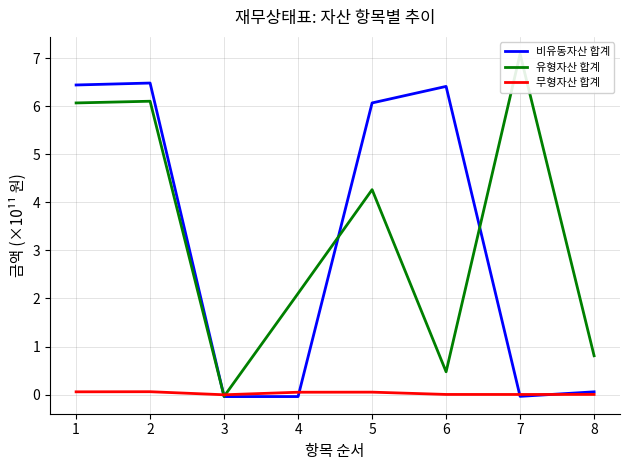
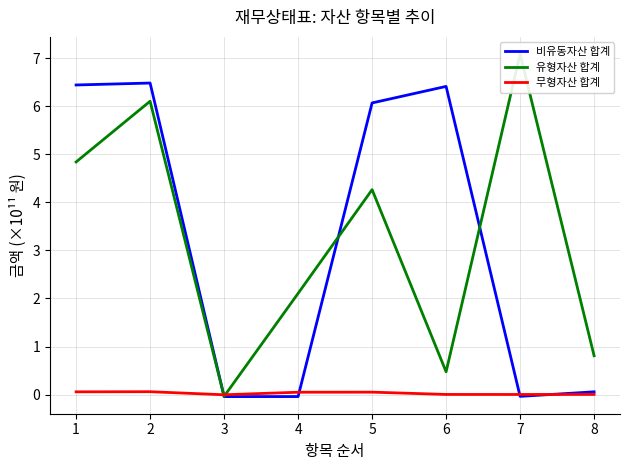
  {
    "비유동자산 합계": {
      "1": 6.4,
      "2": 6.5,
      "4": 0.0,
      "5": 6.1,
      "6": 6.4,
      "8": 0.1
    },
    "유형자산 합계": {
-     "1": 6.1,
+     "1": 4.8,
      "2": 6.1,
      "4": 2.1,
      "5": 4.3,
      "6": 0.5,
      "8": 0.8
    },
    "무형자산 합계": {
      "1": 0.1,
      "2": 0.1,
      "4": 0.1,
      "5": 0.1,
      "6": 0.0,
      "8": 0.0
    }
  }
